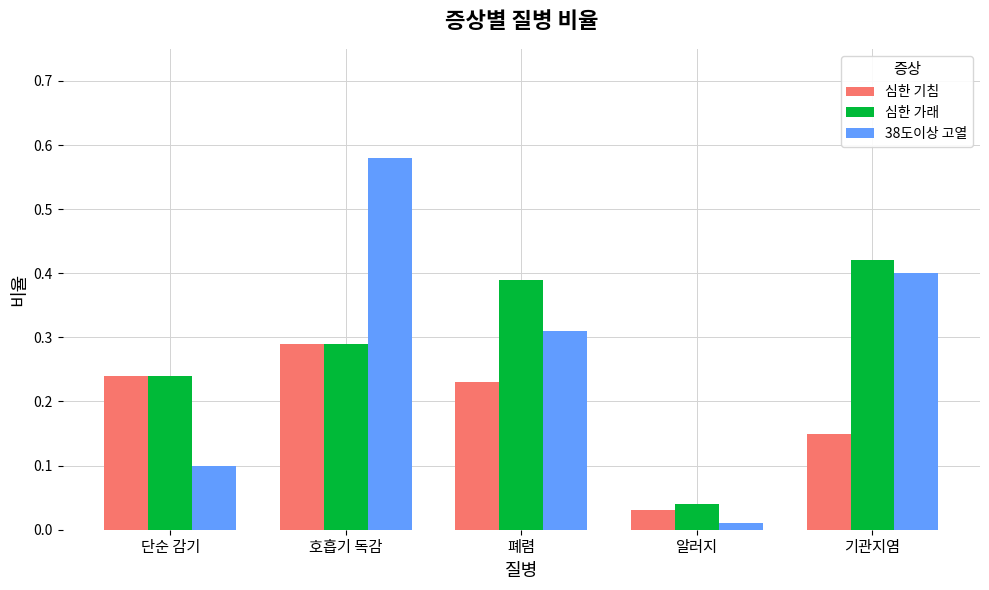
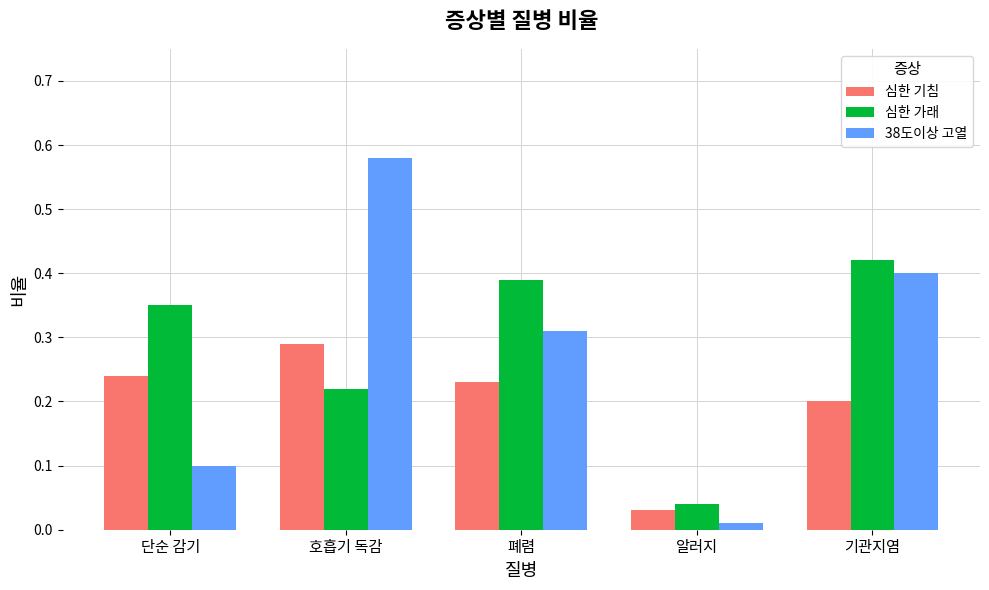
  {
    "심한 기침": {
      "단순 감기": 0.24,
      "호흡기 독감": 0.29,
      "폐렴": 0.23,
      "알러지": 0.03,
-     "기관지염": 0.15
+     "기관지염": 0.20
    },
    "심한 가래": {
-     "단순 감기": 0.24,
-     "호흡기 독감": 0.29,
+     "단순 감기": 0.35,
+     "호흡기 독감": 0.22,
      "폐렴": 0.39,
      "알러지": 0.04,
      "기관지염": 0.42
    },
    "38도이상 고열": {
      "단순 감기": 0.10,
      "호흡기 독감": 0.58,
      "폐렴": 0.31,
      "알러지": 0.01,
      "기관지염": 0.40
    }
  }
